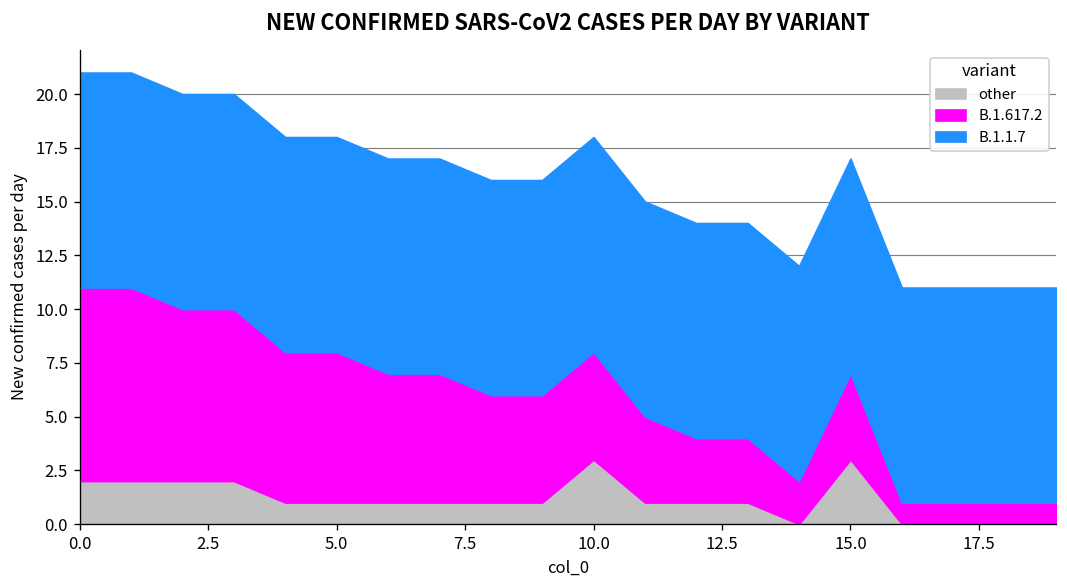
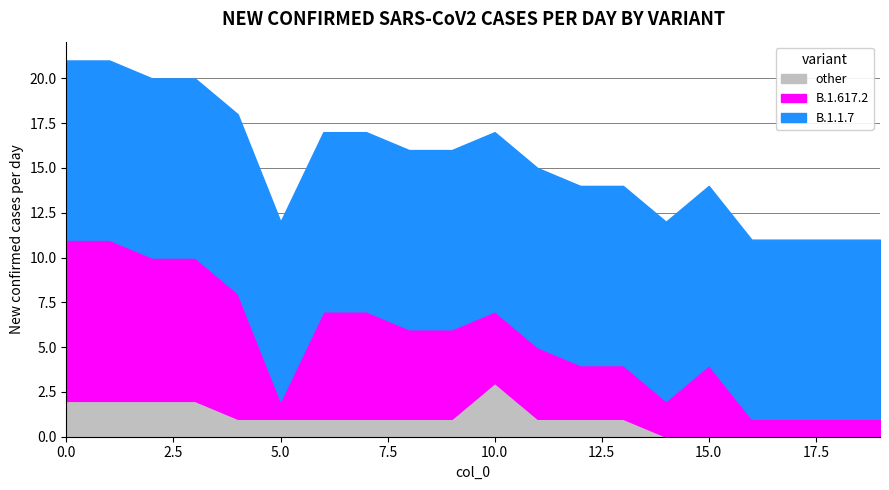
  {
    "other": {
-     "15.0": 3
+     "15.0": 0
    },
    "B.1.617.2": {
-     "5.0": 7,
-     "10.0": 5
+     "5.0": 1,
+     "10.0": 4
    },
    "B.1.1.7": {
      "0.0": 10,
      "5.0": 10,
      "10.0": 10,
      "15.0": 10
    }
  }
